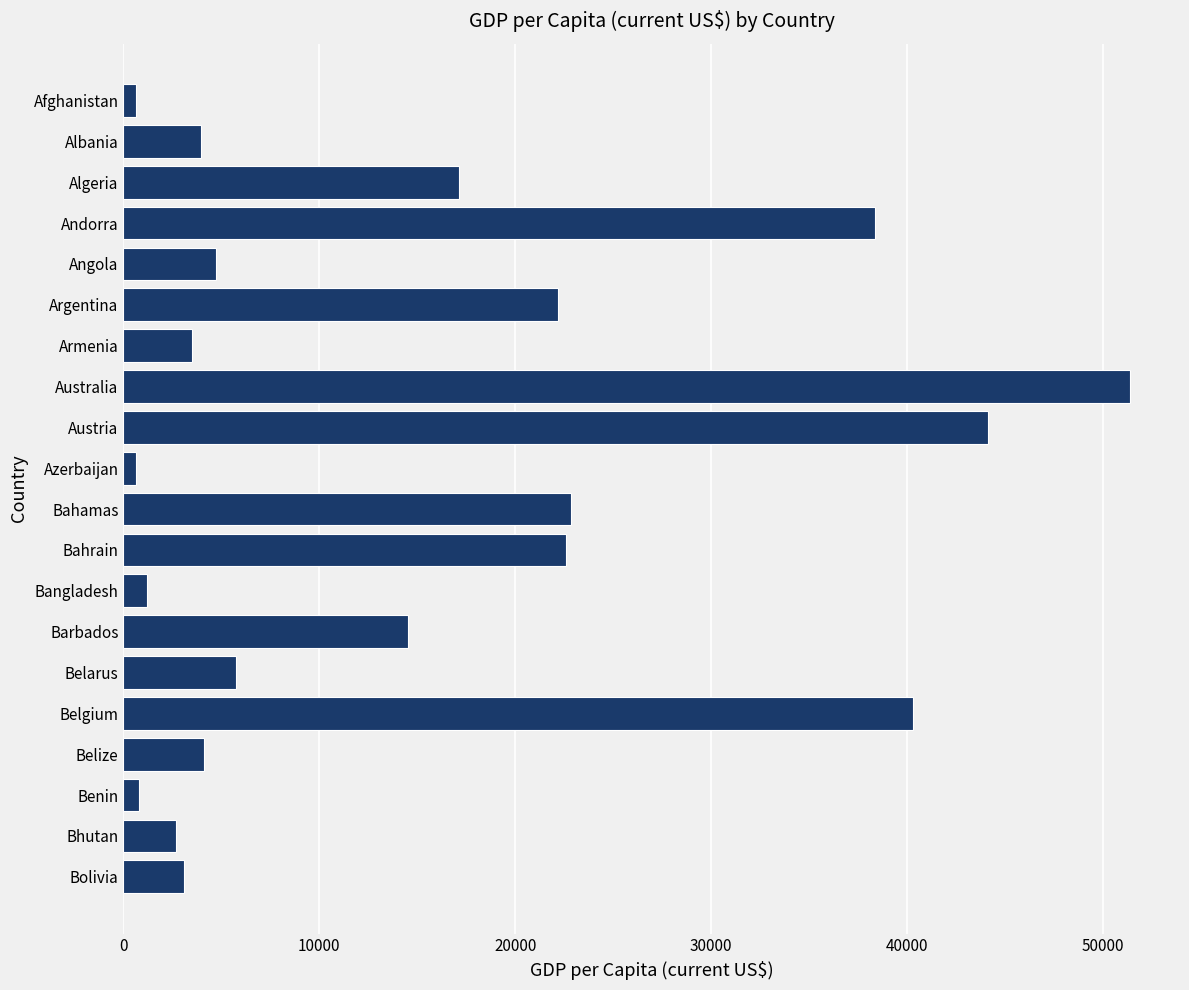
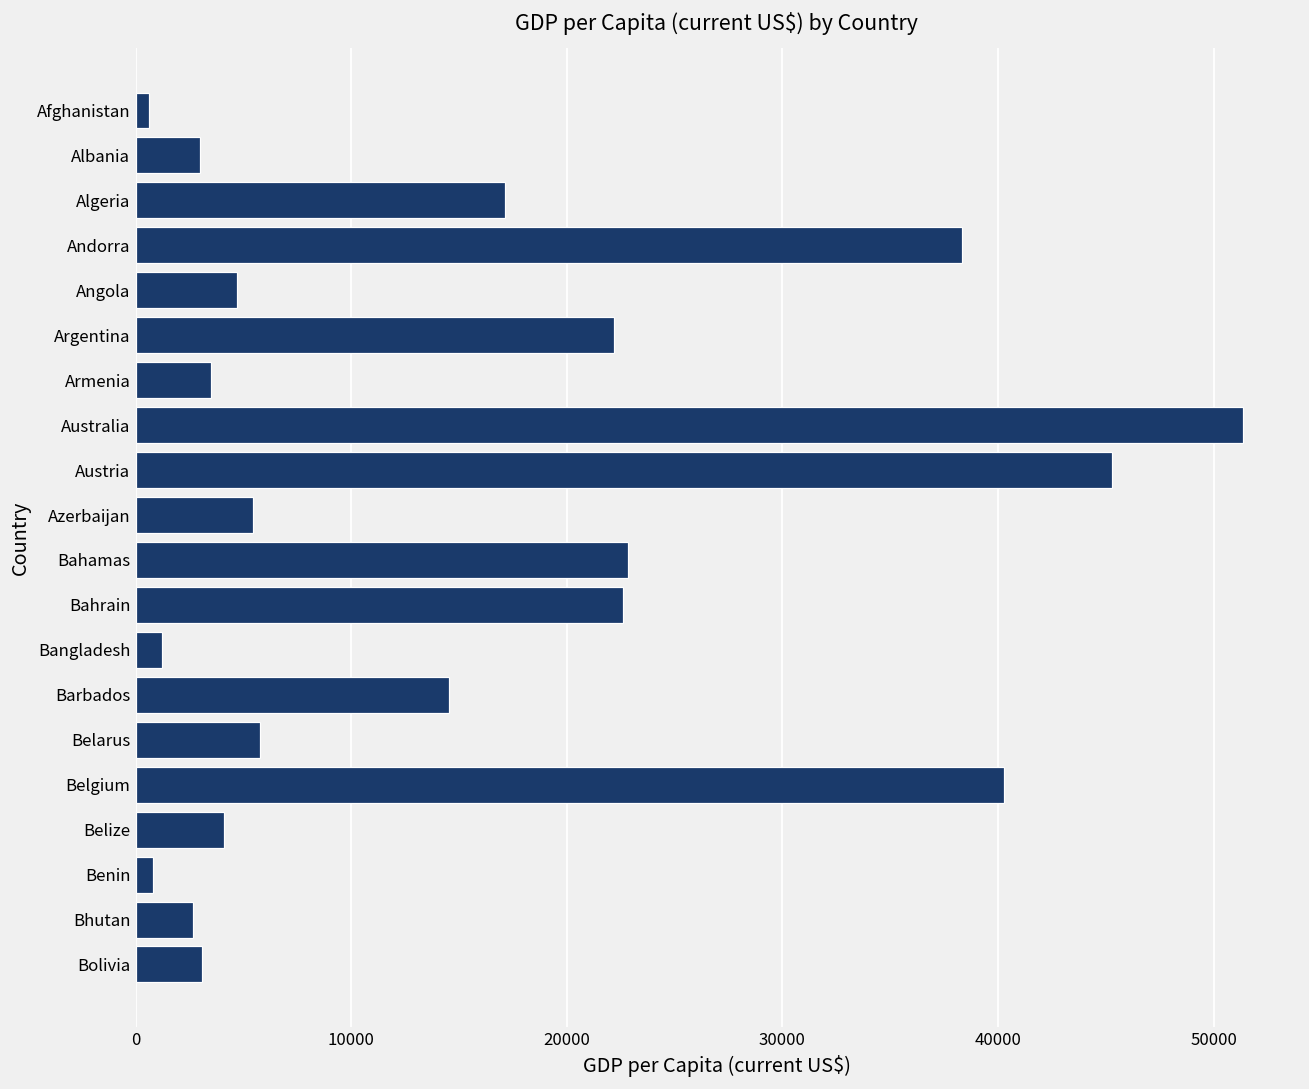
  {
    "Afghanistan": 600,
-   "Albania": 4000,
+   "Albania": 3000,
    "Algeria": 17100,
    "Andorra": 38300,
    "Angola": 4700,
    "Argentina": 22200,
    "Armenia": 3500,
    "Australia": 51400,
-   "Austria": 44100,
-   "Azerbaijan": 700,
+   "Austria": 45300,
+   "Azerbaijan": 5400,
    "Bahamas": 22800,
    "Bahrain": 22600,
    "Bangladesh": 1200,
    "Barbados": 14500,
    "Belarus": 5800,
    "Belgium": 40300,
    "Belize": 4100,
    "Benin": 800,
    "Bhutan": 2700,
    "Bolivia": 3100
  }
